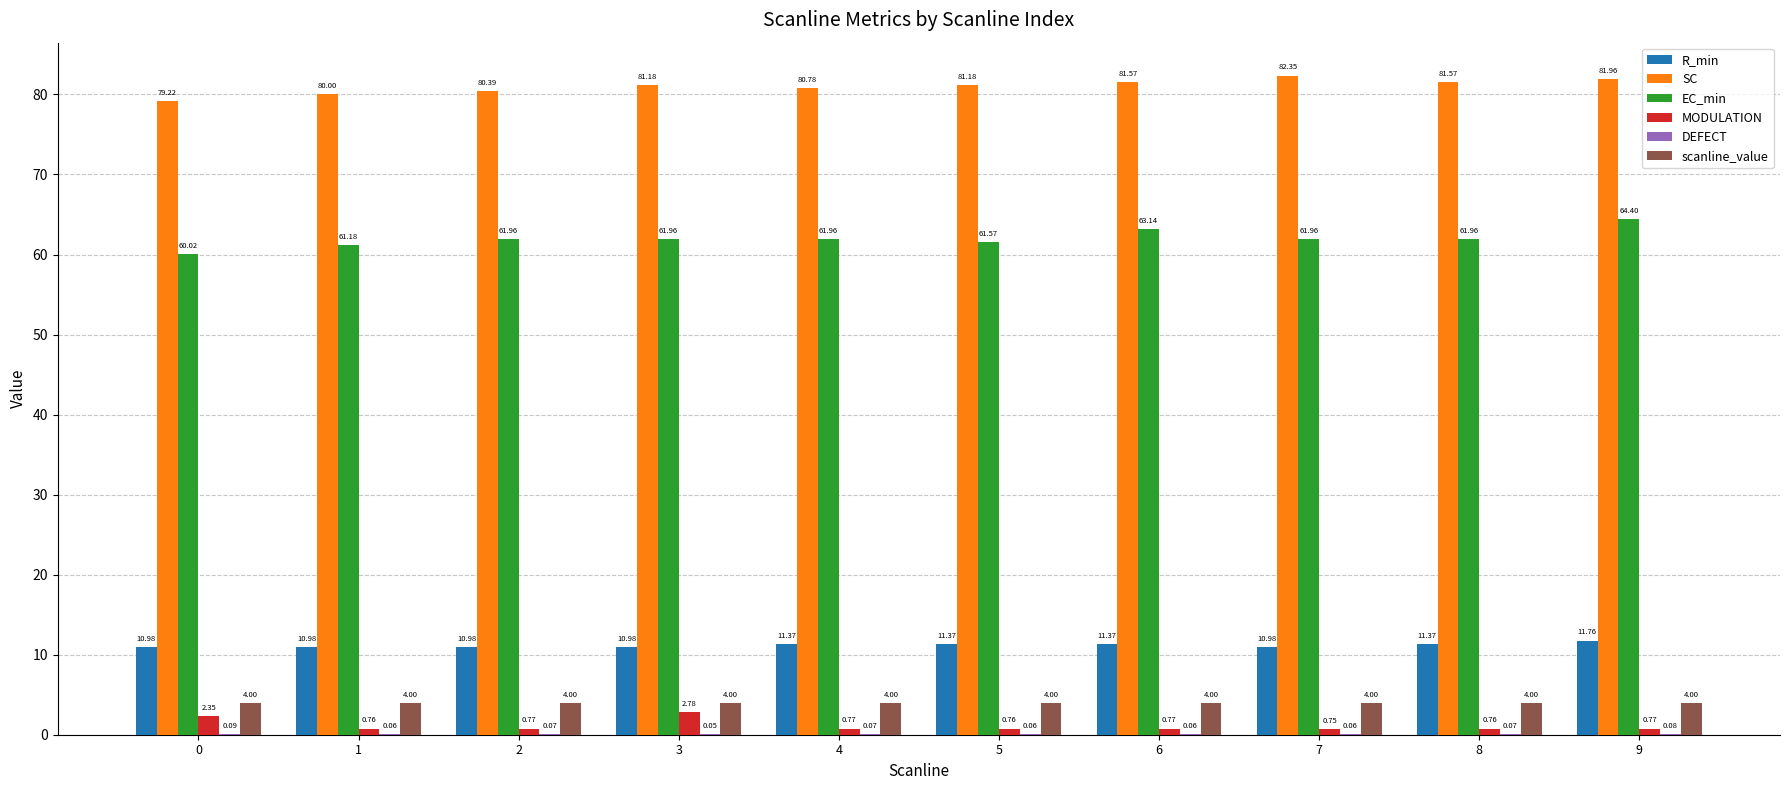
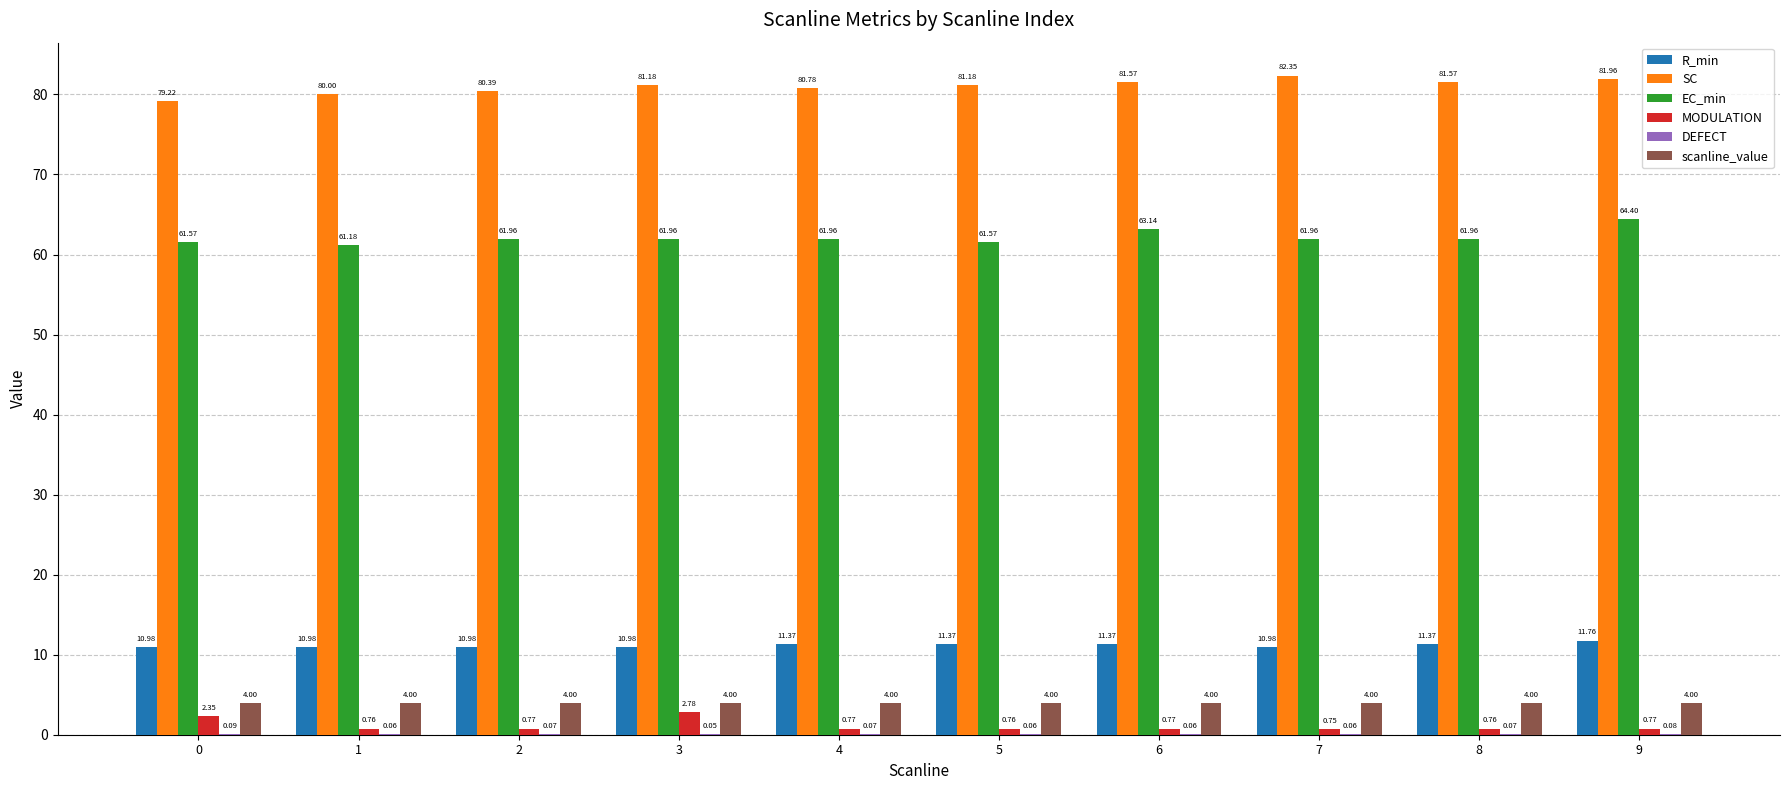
  {
    "R_min": {
      "0": 10.98,
      "1": 10.98,
      "2": 10.98,
      "3": 10.98,
      "4": 11.37,
      "5": 11.37,
      "6": 11.37,
      "7": 10.98,
      "8": 11.37,
      "9": 11.76
    },
    "SC": {
      "0": 79.22,
      "1": 80.00,
      "2": 80.39,
      "3": 81.18,
      "4": 80.78,
      "5": 81.18,
      "6": 81.57,
      "7": 82.35,
      "8": 81.57,
      "9": 81.96
    },
    "EC_min": {
-     "0": 60.02,
+     "0": 61.57,
      "1": 61.18,
      "2": 61.96,
      "3": 61.96,
      "4": 61.96,
      "5": 61.57,
      "6": 63.14,
      "7": 61.96,
      "8": 61.96,
      "9": 64.40
    },
    "MODULATION": {
      "0": 2.35,
      "1": 0.76,
      "2": 0.77,
      "3": 2.78,
      "4": 0.77,
      "5": 0.76,
      "6": 0.77,
      "7": 0.75,
      "8": 0.76,
      "9": 0.77
    },
    "DEFECT": {
      "0": 0.09,
      "1": 0.06,
      "2": 0.07,
      "3": 0.05,
      "4": 0.07,
      "5": 0.06,
      "6": 0.06,
      "7": 0.06,
      "8": 0.07,
      "9": 0.08
    },
    "scanline_value": {
      "0": 4.00,
      "1": 4.00,
      "2": 4.00,
      "3": 4.00,
      "4": 4.00,
      "5": 4.00,
      "6": 4.00,
      "7": 4.00,
      "8": 4.00,
      "9": 4.00
    }
  }
